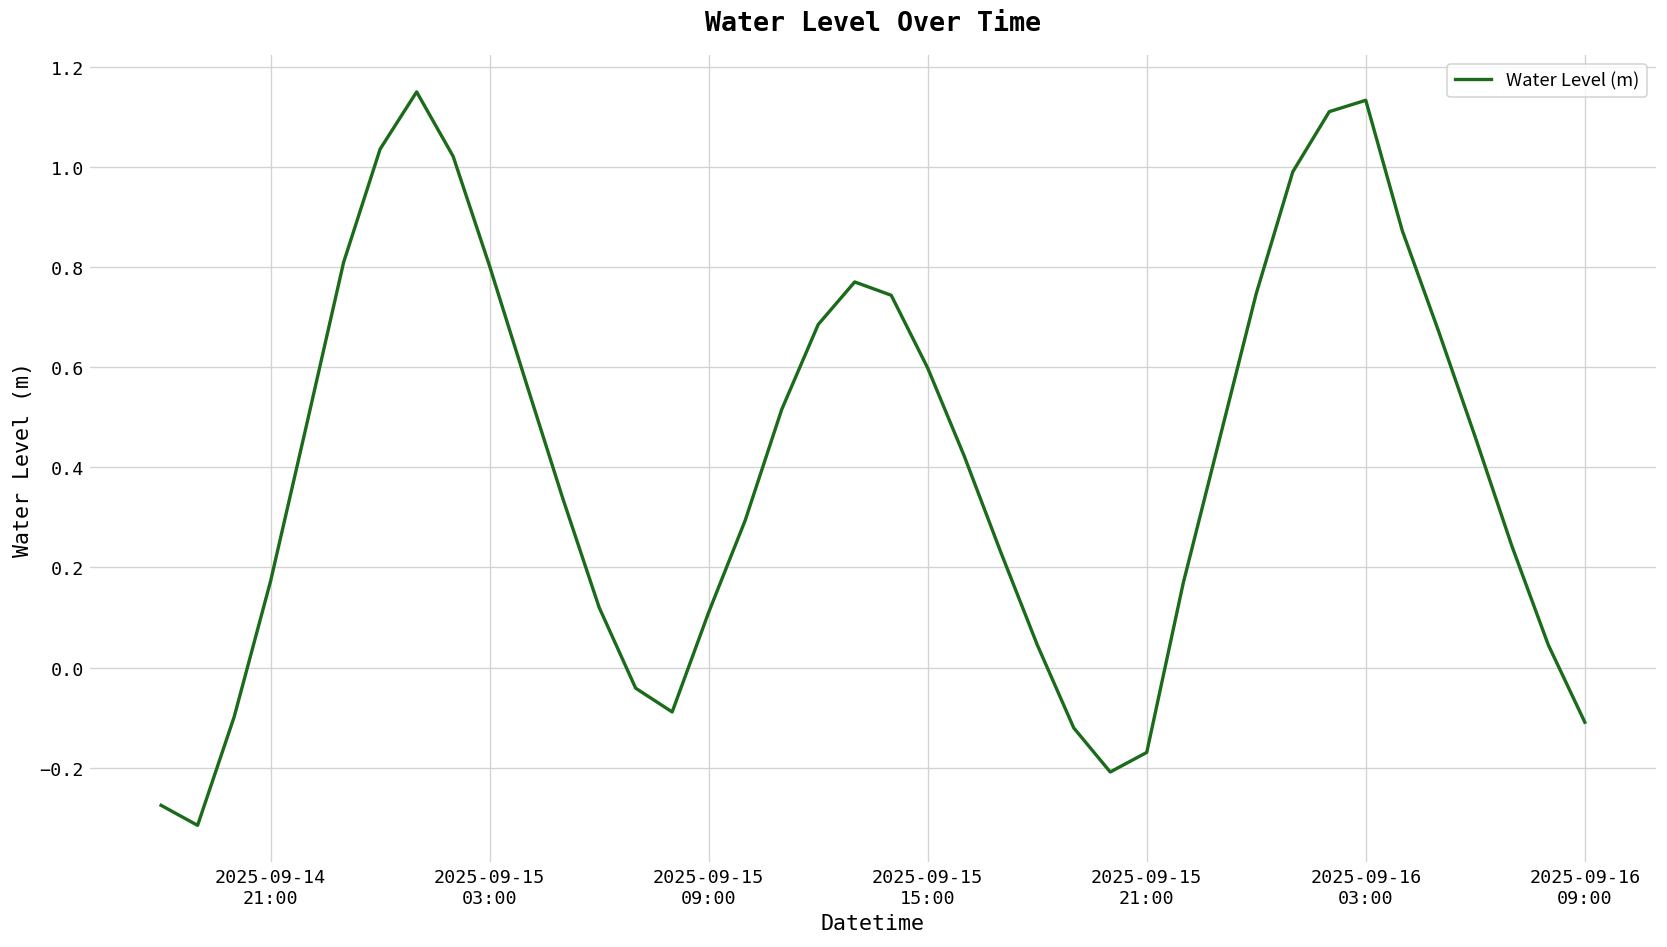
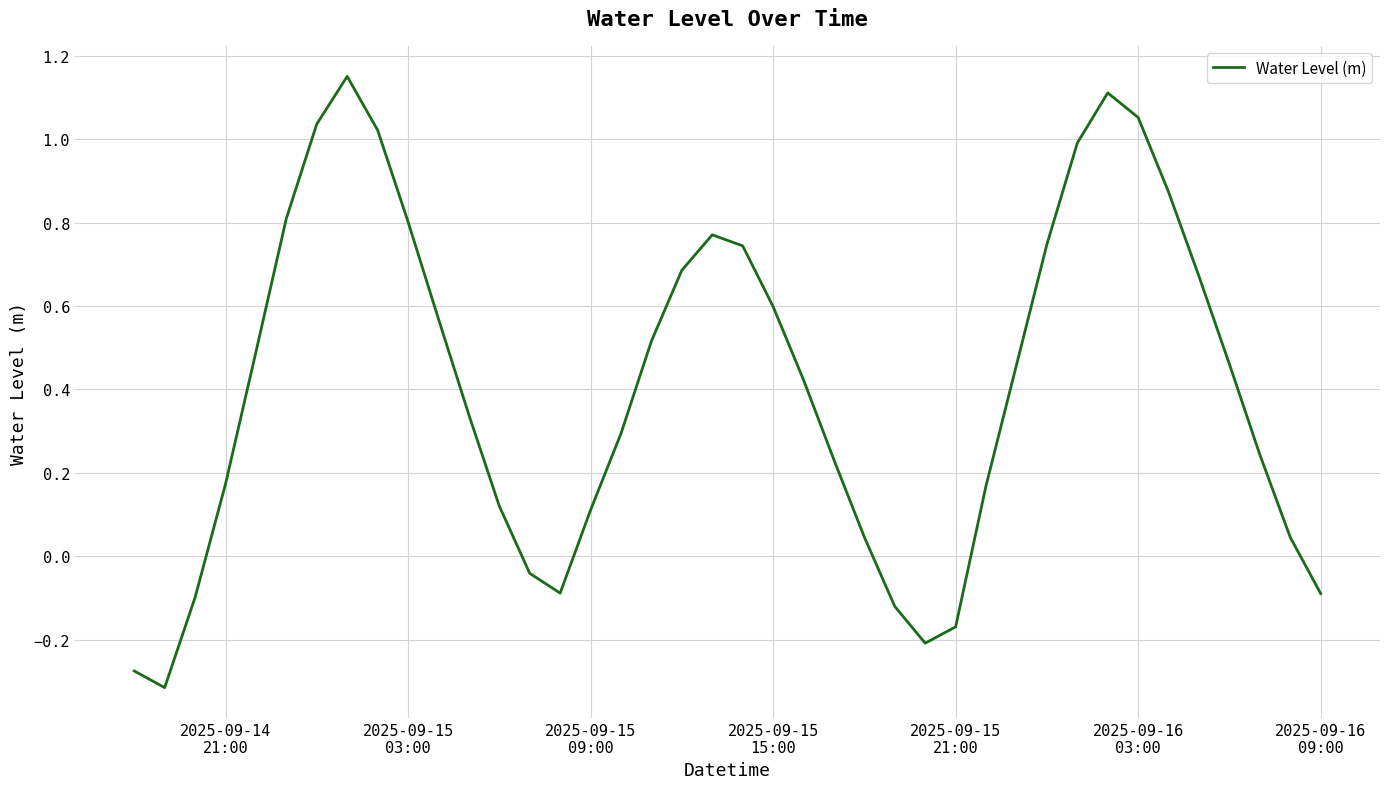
  {
    "2025-09-14 21:00": 0.17,
    "2025-09-15 03:00": 0.80,
    "2025-09-15 09:00": 0.11,
    "2025-09-15 15:00": 0.60,
    "2025-09-15 21:00": -0.17,
-   "2025-09-16 03:00": 1.13,
-   "2025-09-16 09:00": -0.11
+   "2025-09-16 03:00": 1.05,
+   "2025-09-16 09:00": -0.09
  }
